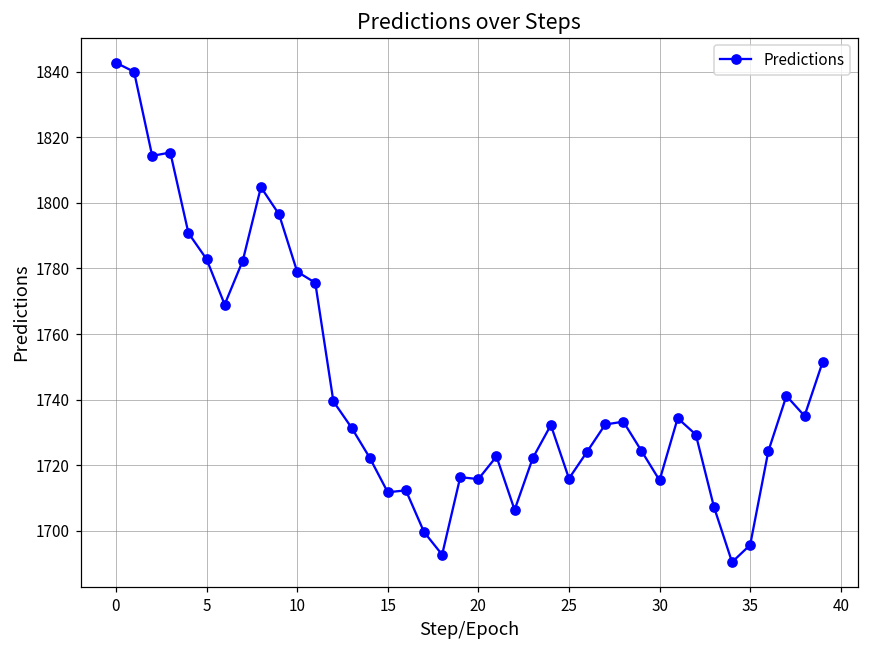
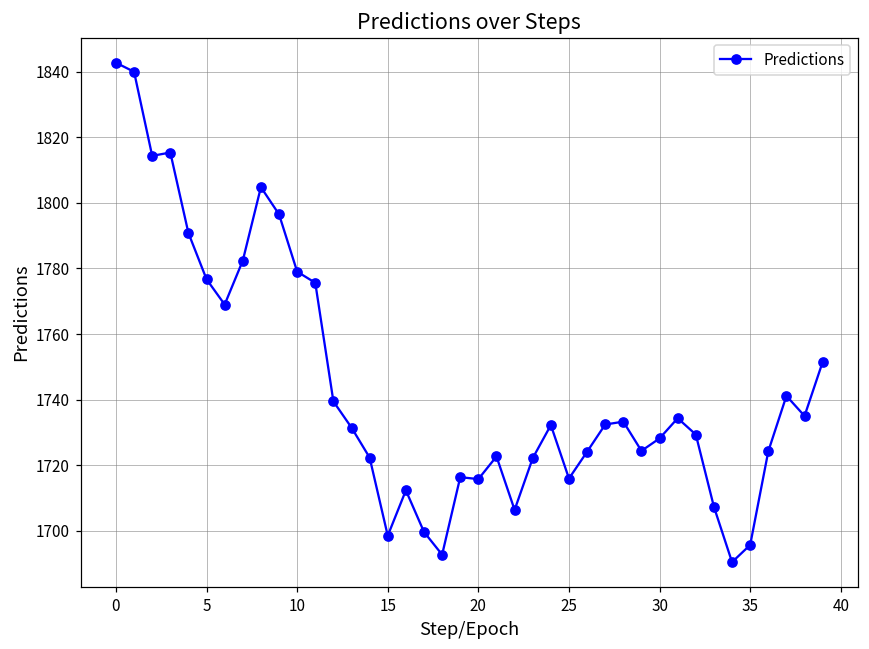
  {
    "0": 1843,
-   "5": 1783,
+   "5": 1777,
    "10": 1779,
-   "15": 1712,
+   "15": 1699,
    "20": 1716,
    "25": 1716,
-   "30": 1715,
+   "30": 1728,
    "35": 1696
  }
